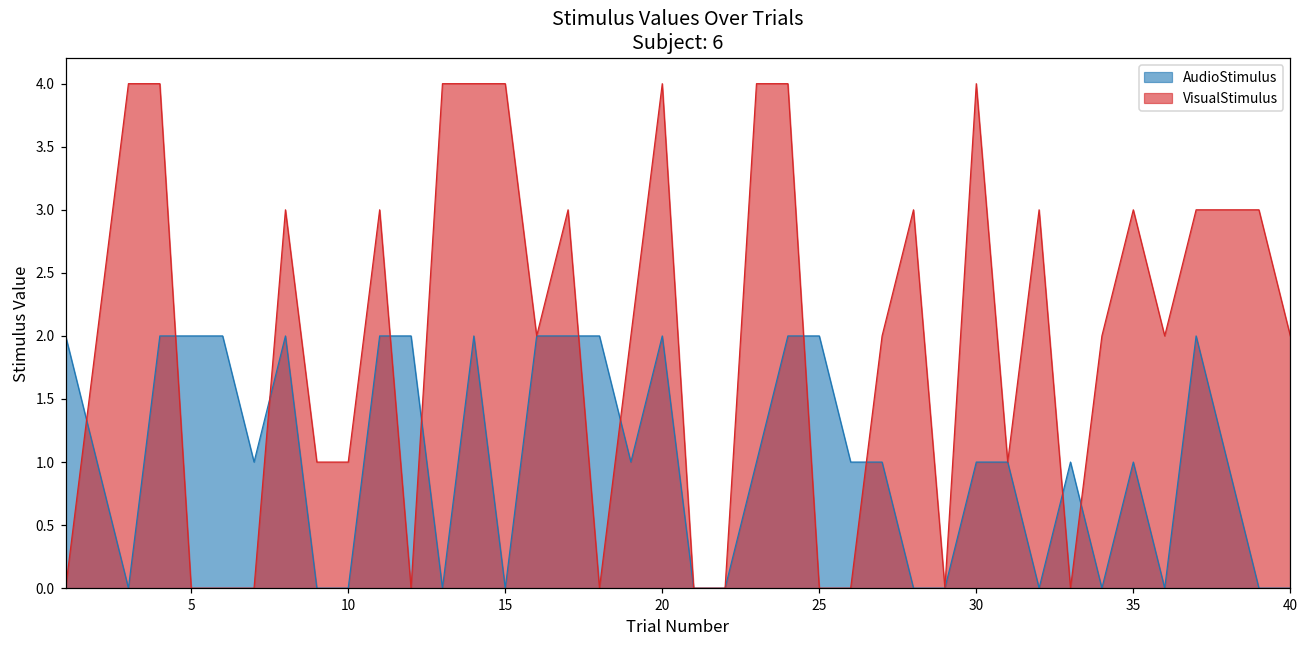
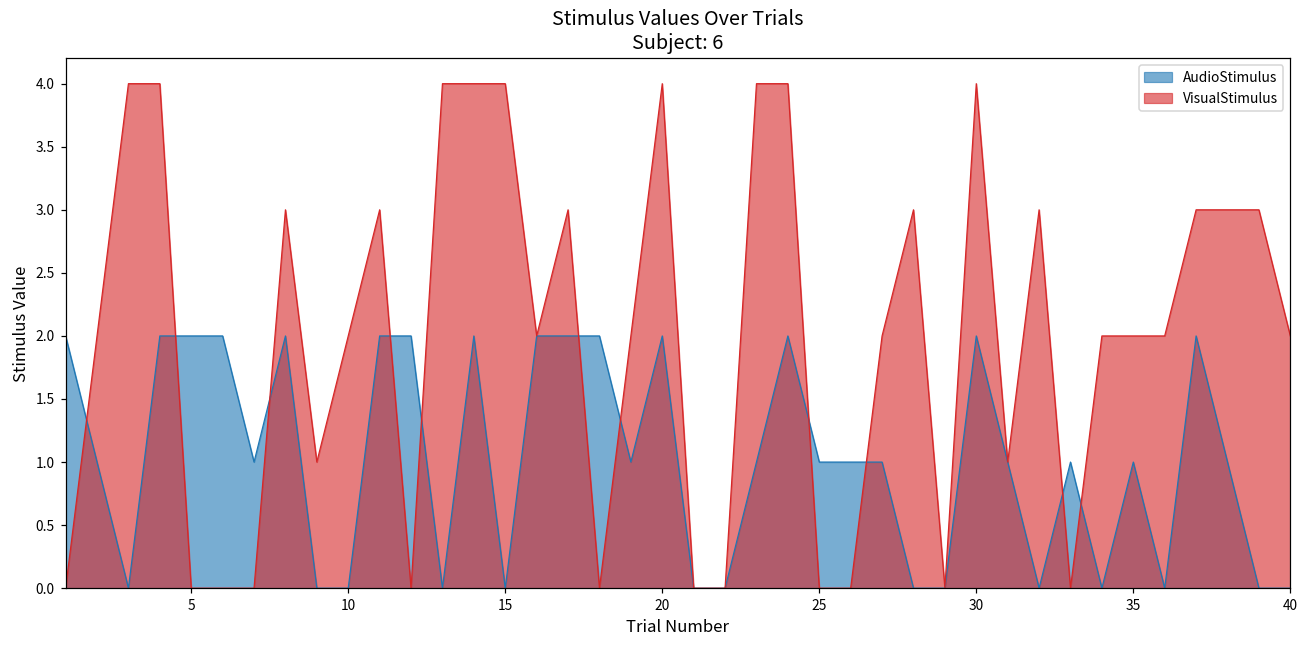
  {
    "AudioStimulus": {
      "5": 2,
      "10": 0,
      "15": 0,
      "20": 2,
-     "25": 2,
-     "30": 1,
+     "25": 1,
+     "30": 2,
      "35": 1,
      "40": 0
    },
    "VisualStimulus": {
      "5": 0,
-     "10": 1,
+     "10": 2,
      "15": 4,
      "20": 4,
      "25": 0,
      "30": 4,
-     "35": 3,
+     "35": 2,
      "40": 2
    }
  }
